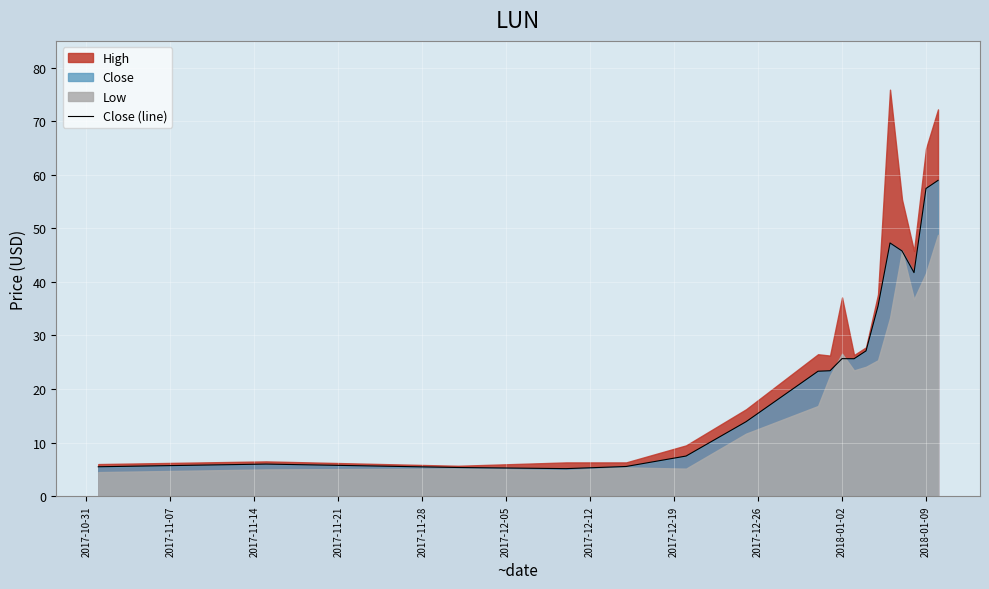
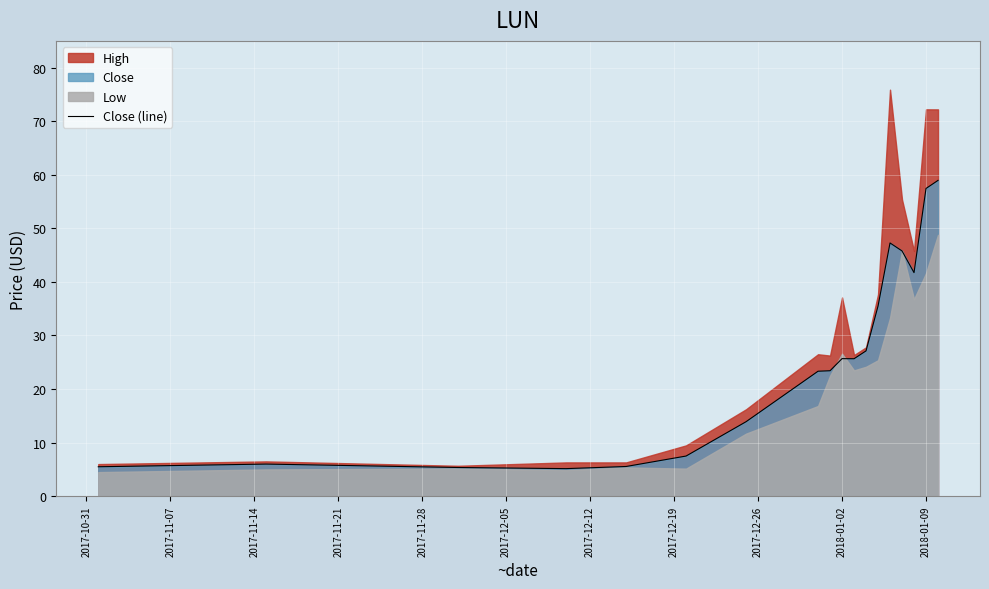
  {
    "High": {
      "2018-01-02": 37,
-     "2018-01-09": 65
+     "2018-01-09": 72
    },
    "Close": {
      "2018-01-02": 26,
      "2018-01-09": 57
    },
    "Low": {
      "2018-01-02": 27,
      "2018-01-09": 42
    }
  }
